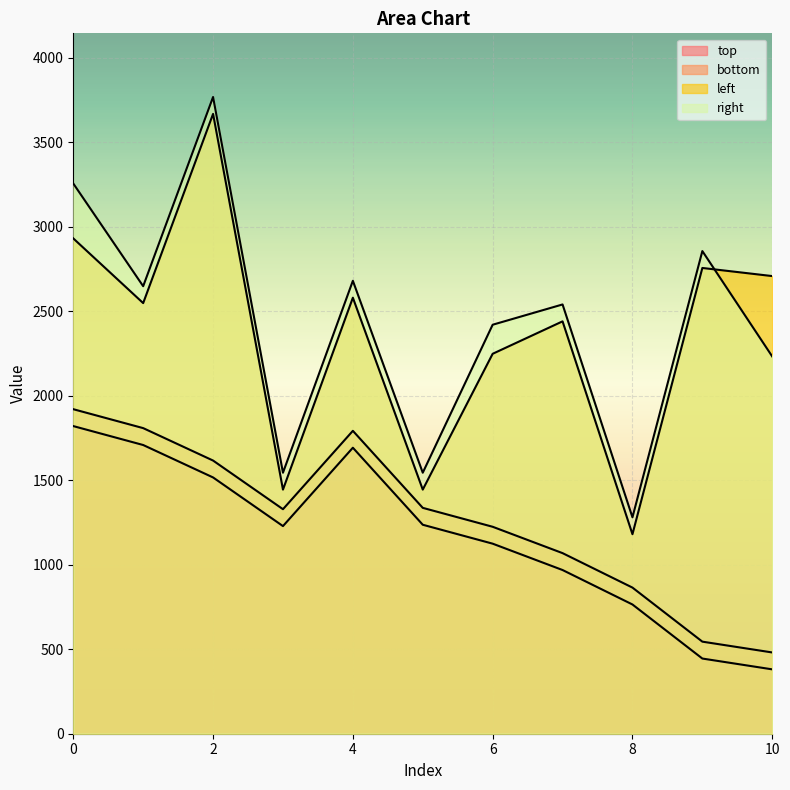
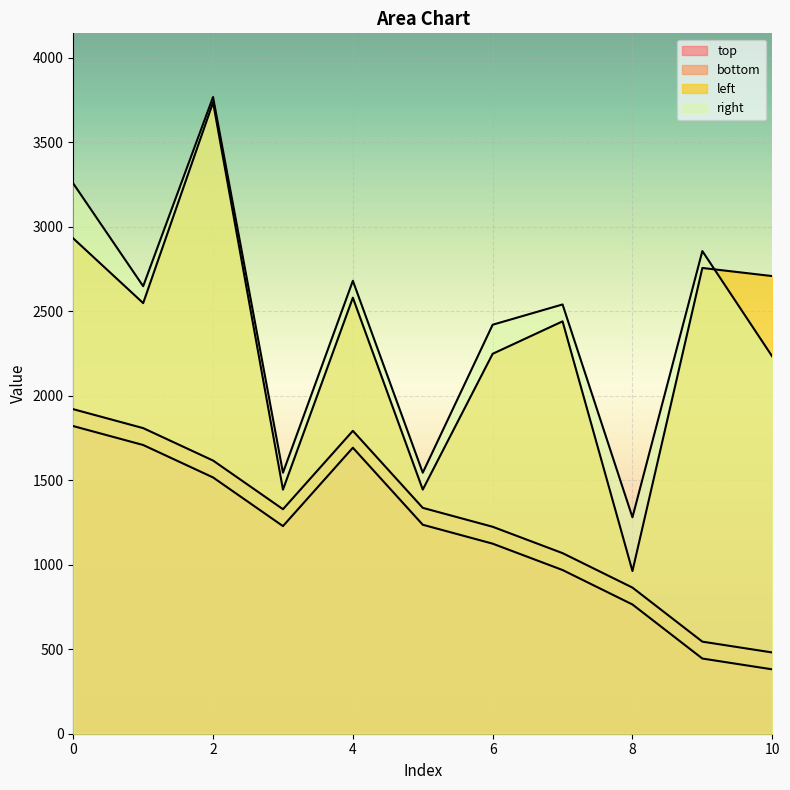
  {
    "left": {
      "0": 2930,
-     "2": 3670,
+     "2": 3740,
      "4": 2580,
      "6": 2250,
-     "8": 1180,
+     "8": 960,
      "10": 2710
    },
    "right": {
      "0": 3260,
      "2": 3770,
      "4": 2680,
      "6": 2420,
      "8": 1280,
      "10": 2230
    }
  }
